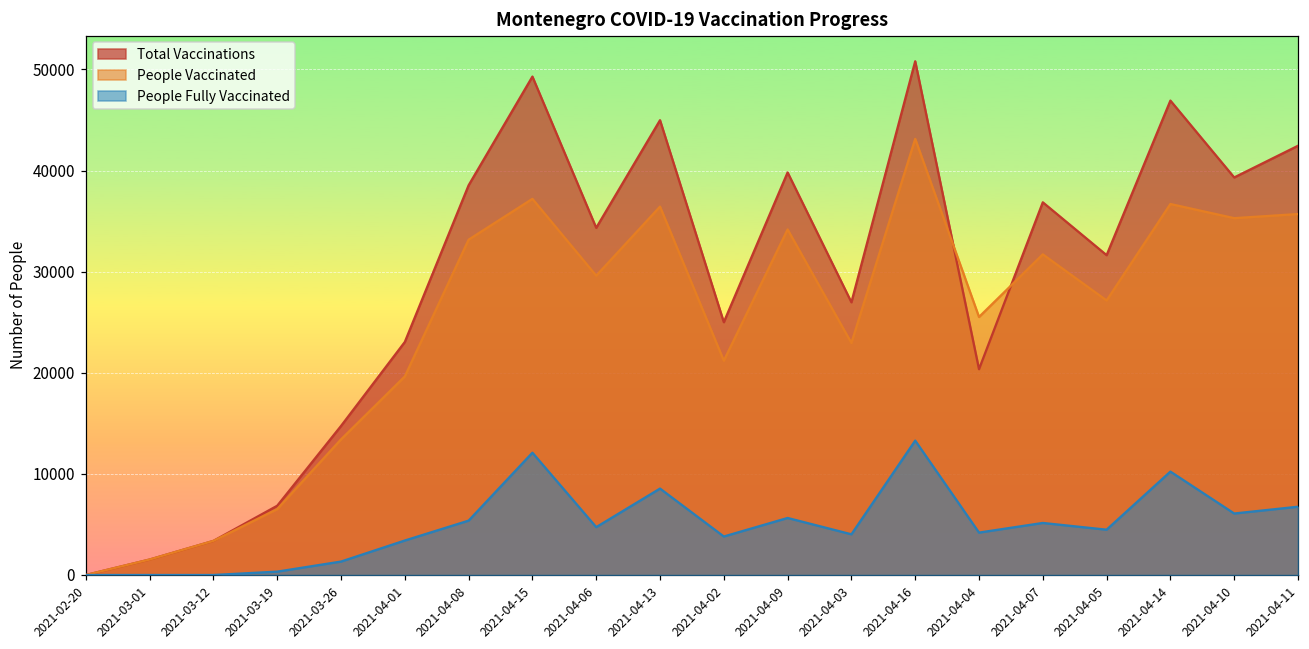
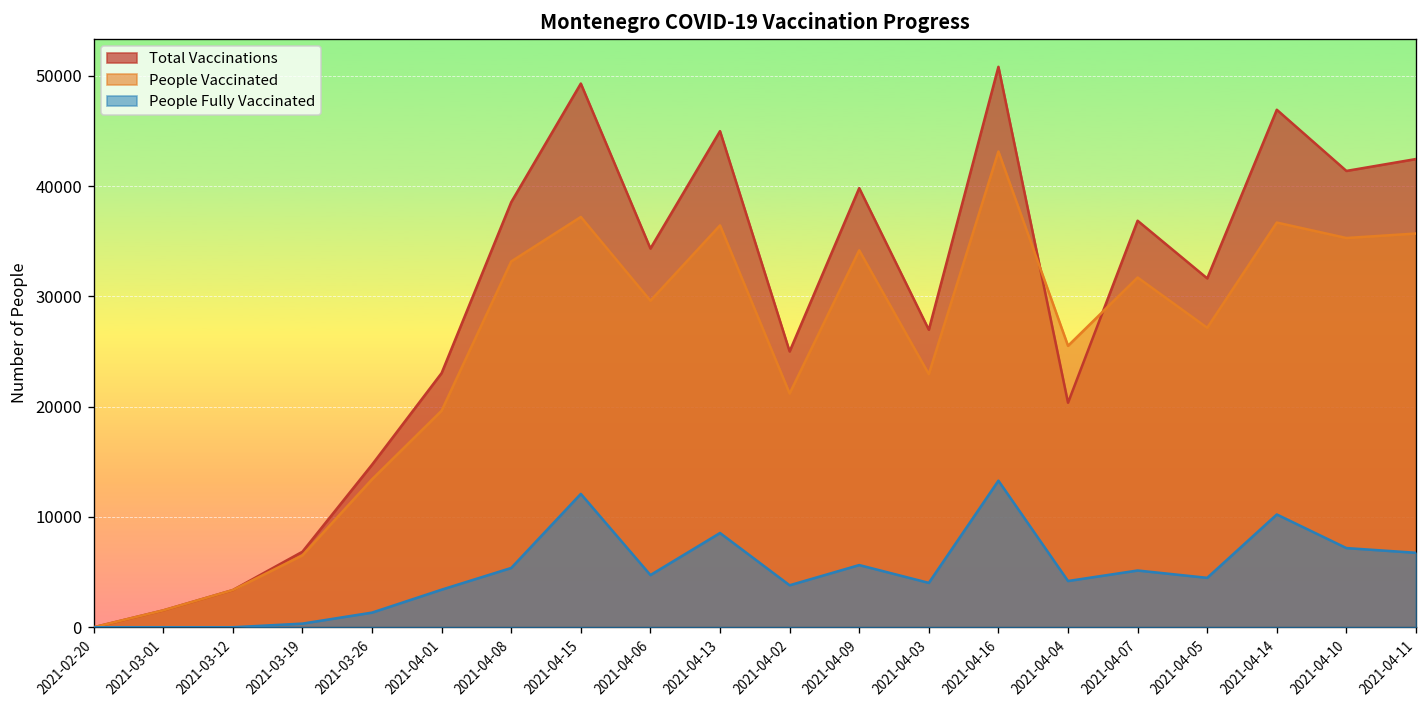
  {
    "Total Vaccinations": {
      "2021-03-19": 7000,
      "2021-03-26": 15000,
      "2021-04-01": 23000,
      "2021-04-08": 39000,
      "2021-04-15": 49000,
      "2021-04-06": 34000,
      "2021-04-13": 45000,
      "2021-04-02": 25000,
      "2021-04-09": 40000,
      "2021-04-03": 27000,
      "2021-04-16": 51000,
      "2021-04-04": 20000,
      "2021-04-07": 37000,
      "2021-04-05": 32000,
      "2021-04-14": 47000,
-     "2021-04-10": 39000,
+     "2021-04-10": 41000,
      "2021-04-11": 42000
    },
    "People Vaccinated": {
      "2021-03-19": 7000,
      "2021-03-26": 13000,
      "2021-04-01": 20000,
      "2021-04-08": 33000,
      "2021-04-15": 37000,
      "2021-04-06": 30000,
      "2021-04-13": 36000,
      "2021-04-02": 21000,
      "2021-04-09": 34000,
      "2021-04-03": 23000,
      "2021-04-16": 43000,
      "2021-04-04": 26000,
      "2021-04-07": 32000,
      "2021-04-05": 27000,
      "2021-04-14": 37000,
      "2021-04-10": 35000,
      "2021-04-11": 36000
    },
    "People Fully Vaccinated": {
      "2021-03-01": 0,
      "2021-03-12": 0,
      "2021-03-19": 0,
      "2021-03-26": 1000,
      "2021-04-01": 3000,
      "2021-04-08": 5000,
      "2021-04-15": 12000,
      "2021-04-06": 5000,
      "2021-04-13": 9000,
      "2021-04-02": 4000,
      "2021-04-09": 6000,
      "2021-04-03": 4000,
      "2021-04-16": 13000,
      "2021-04-04": 4000,
      "2021-04-07": 5000,
      "2021-04-05": 4000,
      "2021-04-14": 10000,
-     "2021-04-10": 6000,
+     "2021-04-10": 7000,
      "2021-04-11": 7000
    }
  }
